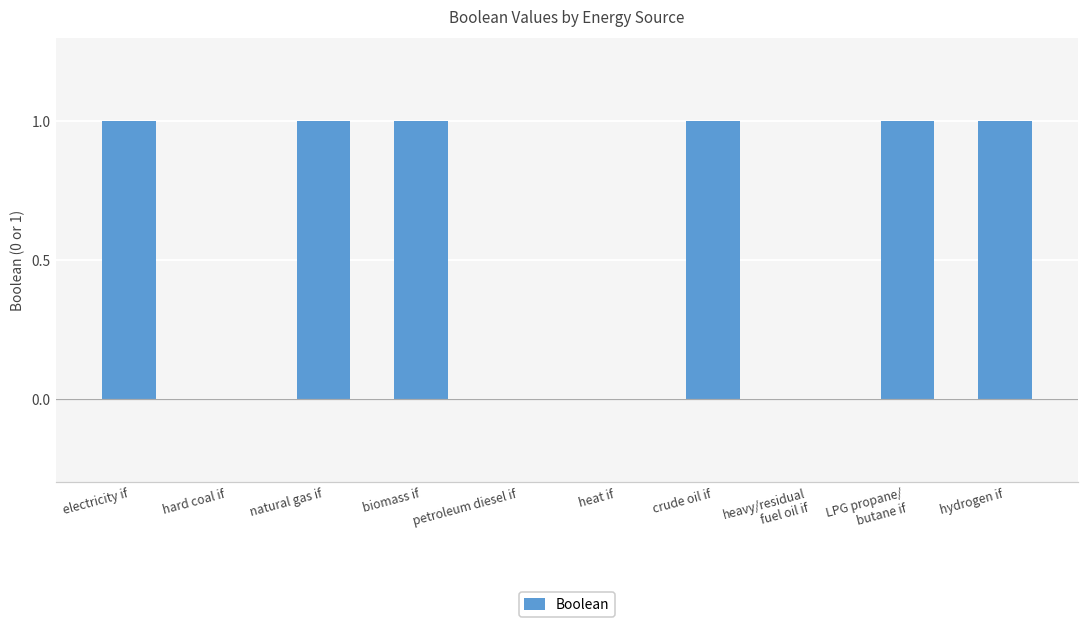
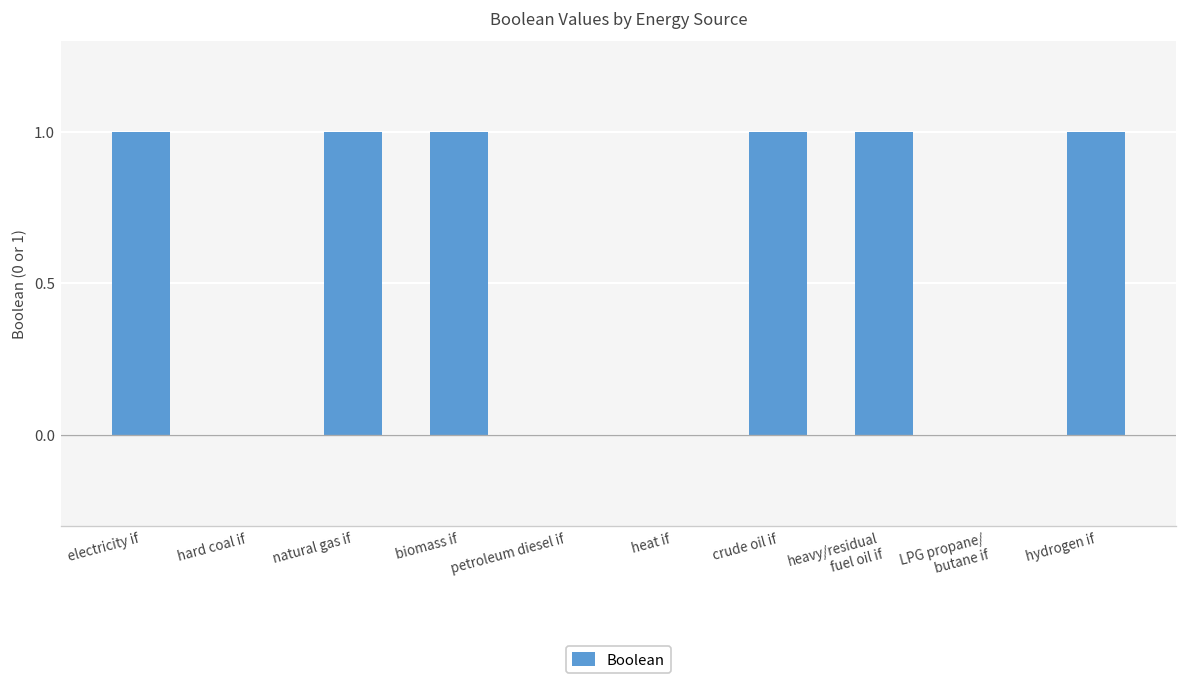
  {
    "electricity if": 1,
    "hard coal if": 0,
    "natural gas if": 1,
    "biomass if": 1,
    "petroleum diesel if": 0,
    "heat if": 0,
    "crude oil if": 1,
-   "heavy/residual fuel oil if": 0,
-   "LPG propane/ butane if": 1,
+   "heavy/residual fuel oil if": 1,
+   "LPG propane/ butane if": 0,
    "hydrogen if": 1
  }
